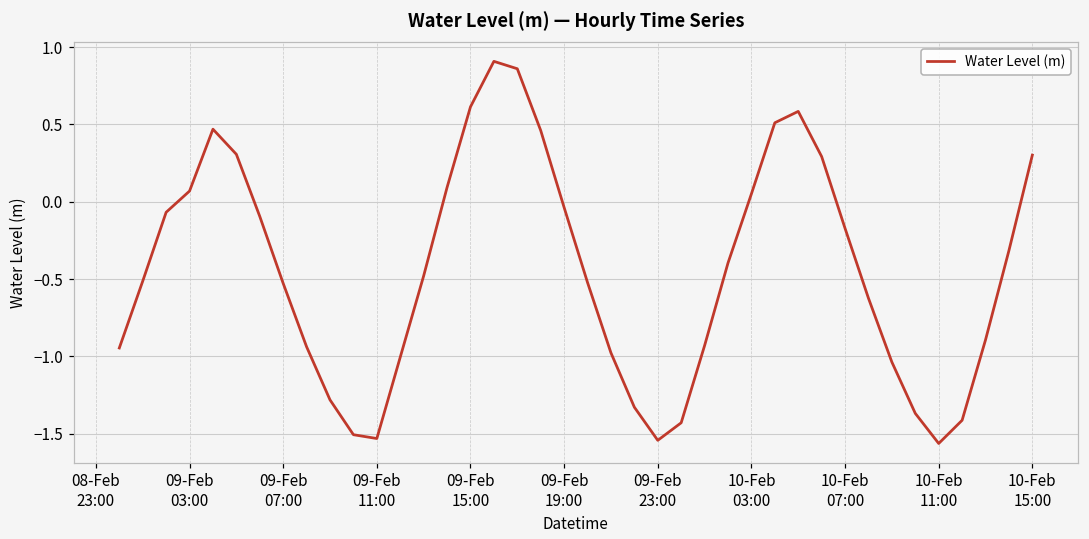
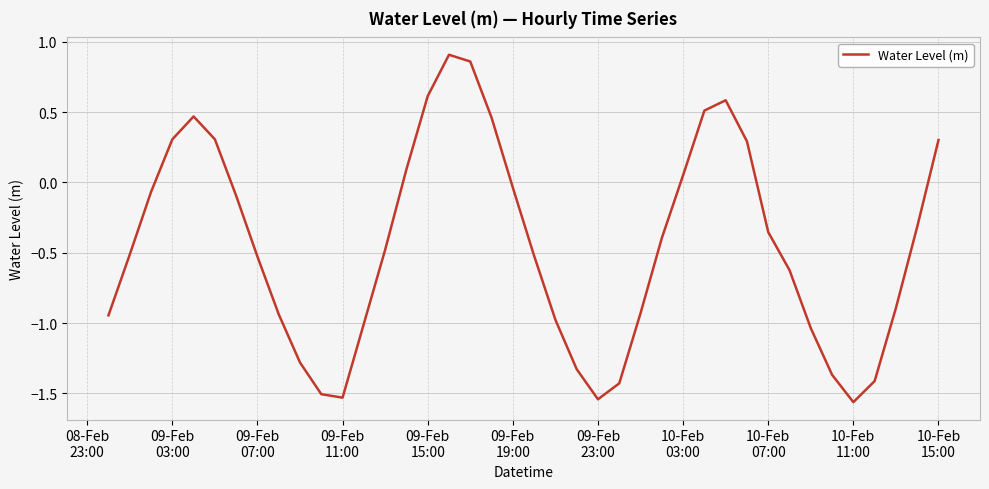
  {
-   "09-Feb 03:00": 0.07,
+   "09-Feb 03:00": 0.31,
    "09-Feb 07:00": -0.53,
    "09-Feb 11:00": -1.53,
    "09-Feb 15:00": 0.61,
    "09-Feb 19:00": -0.04,
    "09-Feb 23:00": -1.54,
    "10-Feb 03:00": 0.05,
-   "10-Feb 07:00": -0.17,
+   "10-Feb 07:00": -0.35,
    "10-Feb 11:00": -1.56,
    "10-Feb 15:00": 0.30
  }
